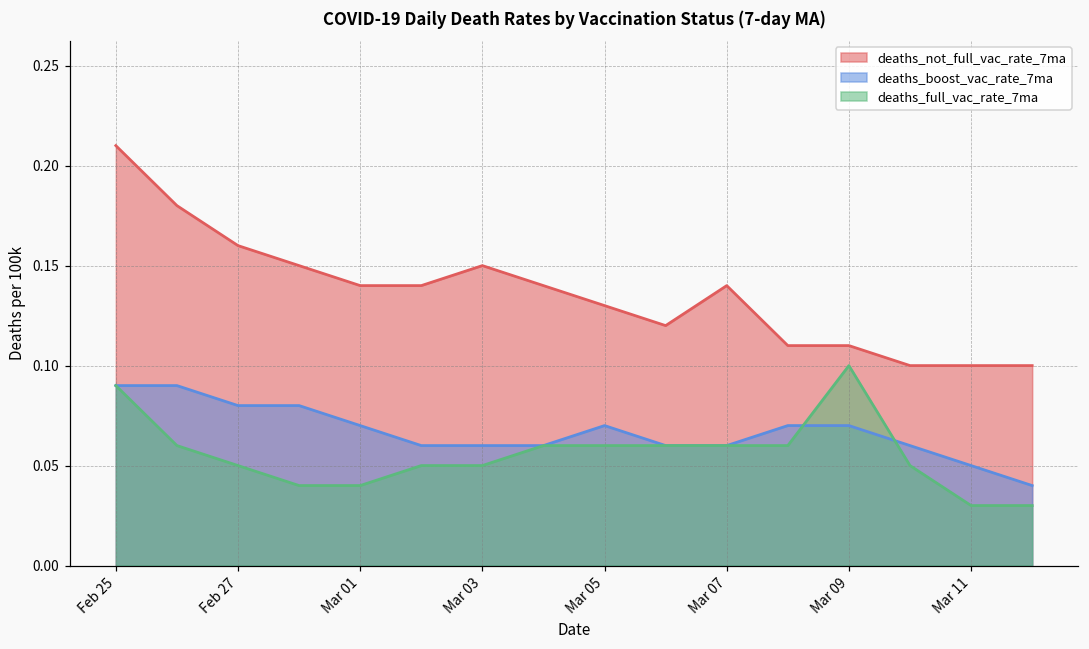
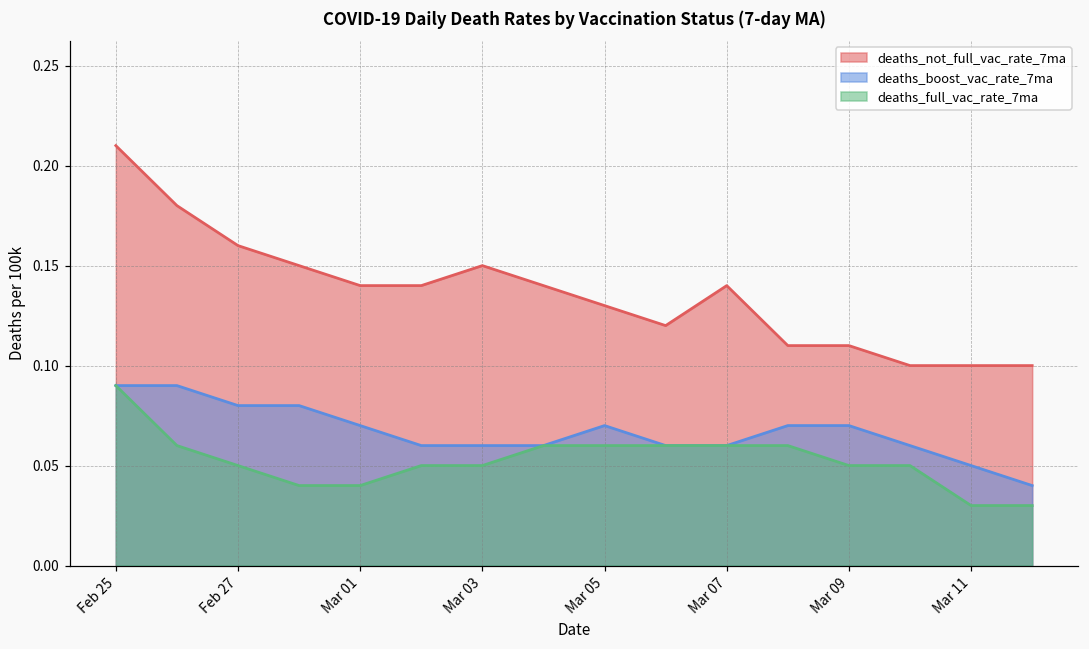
  {
    "deaths_not_full_vac_rate_7ma": {
      "Feb 25": 0.21,
      "Feb 27": 0.16,
      "Mar 01": 0.14,
      "Mar 03": 0.15,
      "Mar 05": 0.13,
      "Mar 07": 0.14,
      "Mar 09": 0.11,
      "Mar 11": 0.10
    },
    "deaths_boost_vac_rate_7ma": {
      "Feb 27": 0.08,
      "Mar 01": 0.07,
      "Mar 03": 0.06,
      "Mar 05": 0.07,
      "Mar 09": 0.07,
      "Mar 11": 0.05
    },
    "deaths_full_vac_rate_7ma": {
      "Feb 27": 0.05,
      "Mar 01": 0.04,
      "Mar 03": 0.05,
      "Mar 05": 0.06,
-     "Mar 09": 0.10,
+     "Mar 09": 0.05,
      "Mar 11": 0.03
    }
  }
